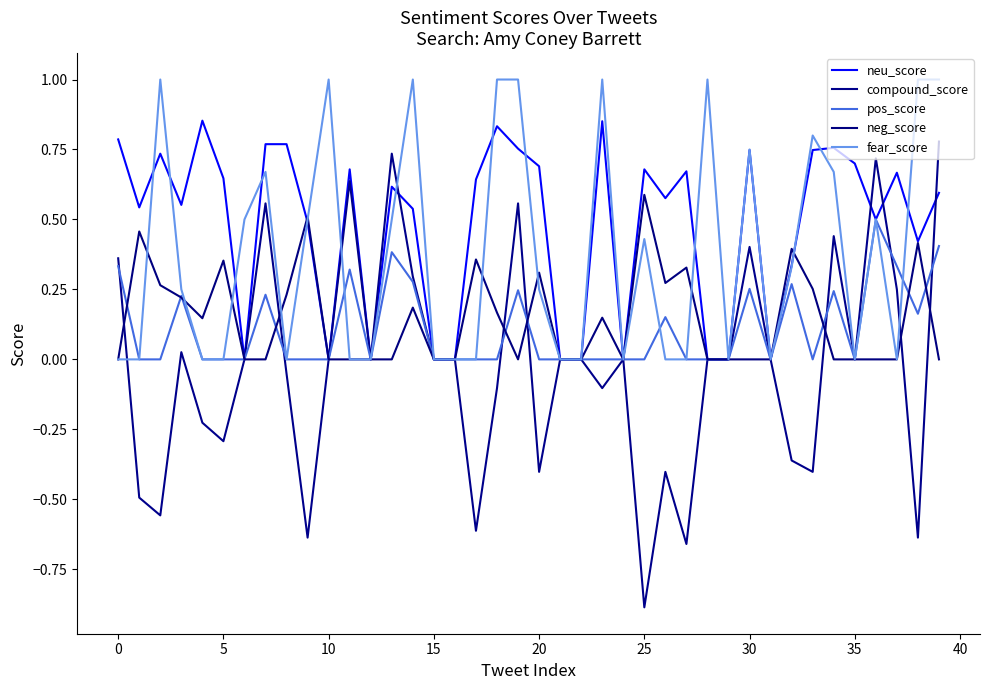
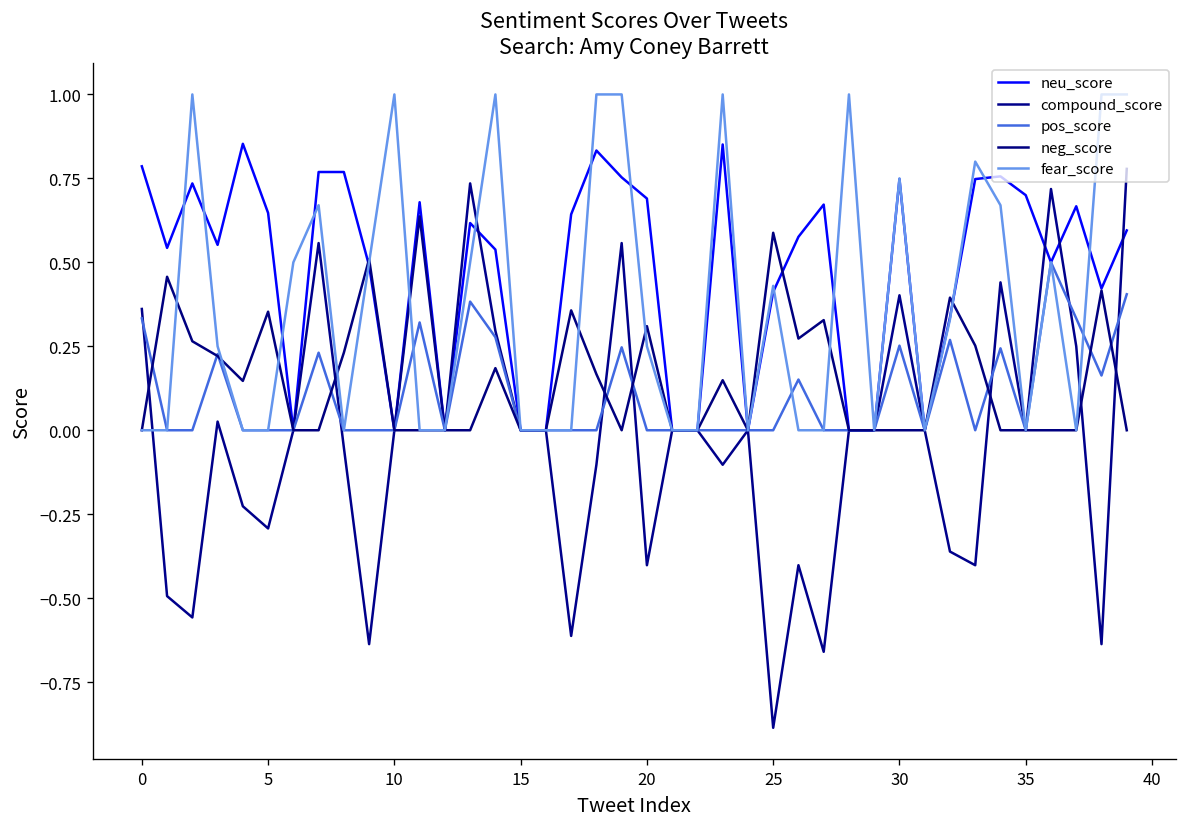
  {
    "neu_score": {
      "0": 0.79,
      "5": 0.65,
      "20": 0.69,
-     "25": 0.68,
+     "25": 0.41,
      "35": 0.70
    }
  }
